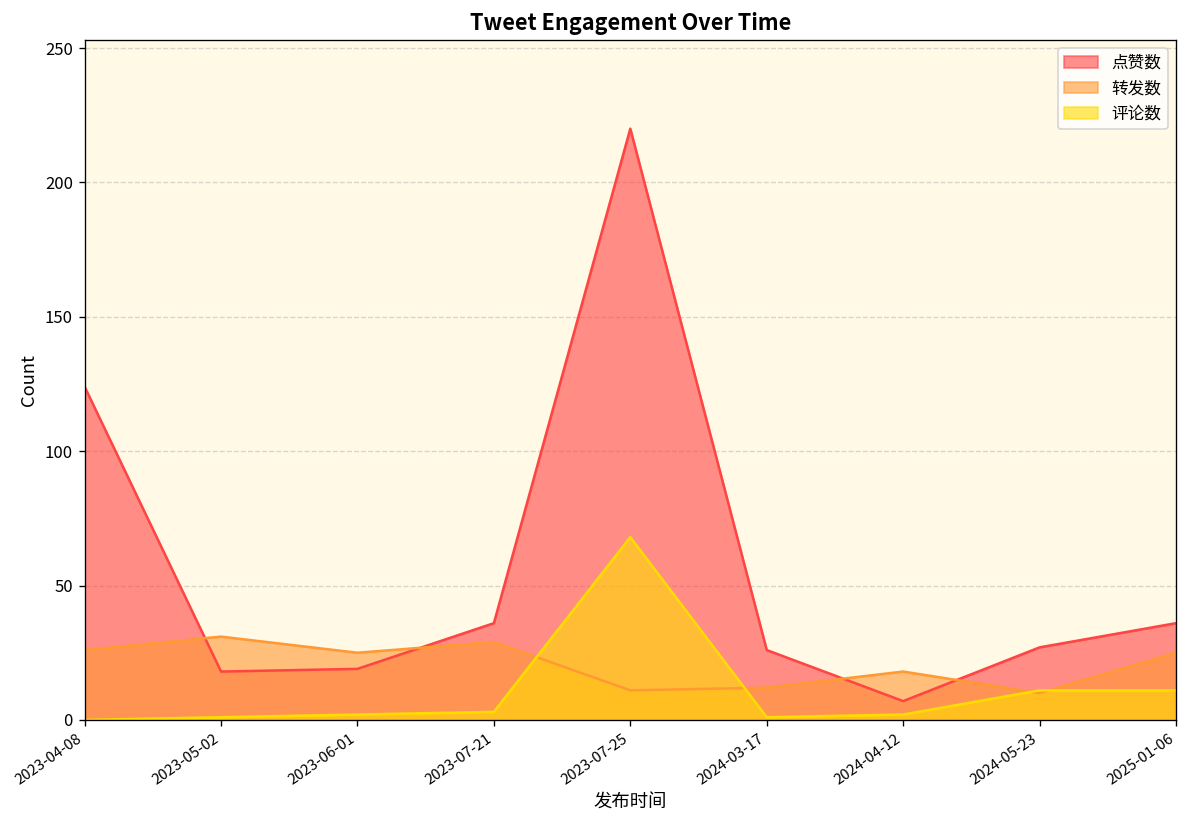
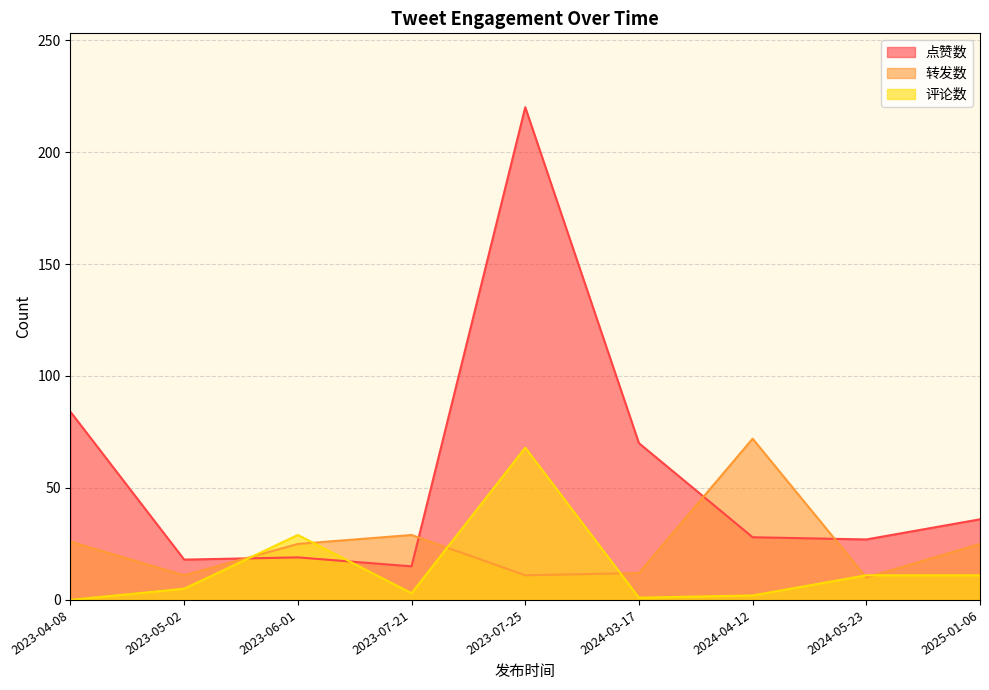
  {
    "点赞数": {
-     "2023-04-08": 124,
+     "2023-04-08": 84,
      "2023-05-02": 18,
      "2023-06-01": 19,
-     "2023-07-21": 36,
+     "2023-07-21": 15,
      "2023-07-25": 220,
-     "2024-03-17": 26,
-     "2024-04-12": 7,
+     "2024-03-17": 70,
+     "2024-04-12": 28,
      "2024-05-23": 27,
      "2025-01-06": 36
    },
    "转发数": {
      "2023-04-08": 26,
-     "2023-05-02": 31,
+     "2023-05-02": 11,
      "2023-06-01": 25,
      "2023-07-21": 29,
      "2023-07-25": 11,
      "2024-03-17": 12,
-     "2024-04-12": 18,
+     "2024-04-12": 72,
      "2025-01-06": 25
    },
    "评论数": {
      "2023-04-08": 0,
-     "2023-05-02": 1,
-     "2023-06-01": 2,
+     "2023-05-02": 5,
+     "2023-06-01": 29,
      "2023-07-21": 3,
      "2023-07-25": 68,
      "2024-03-17": 1,
      "2024-04-12": 2,
      "2025-01-06": 11
    }
  }
